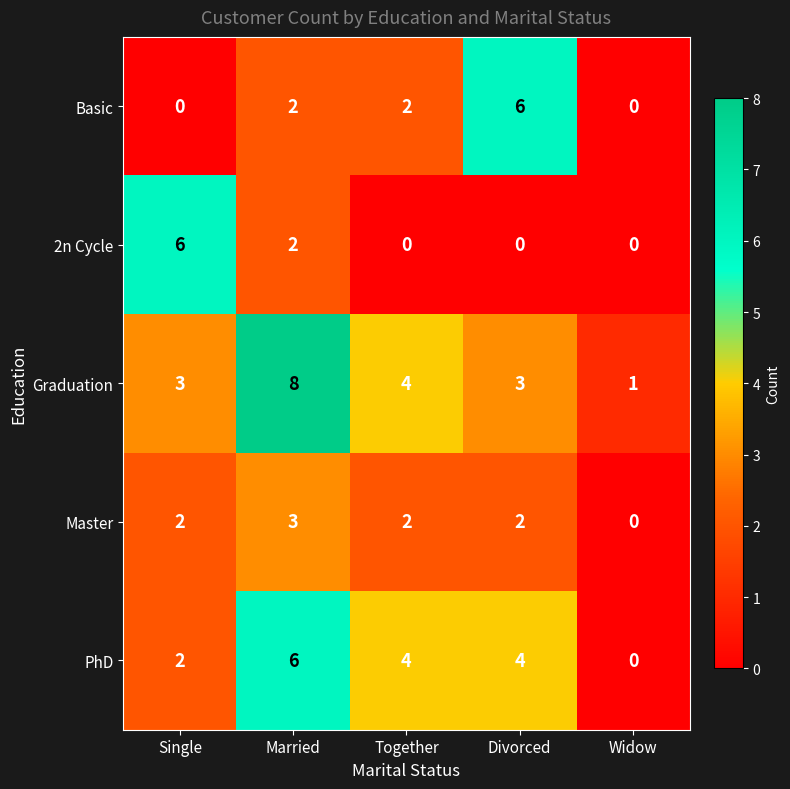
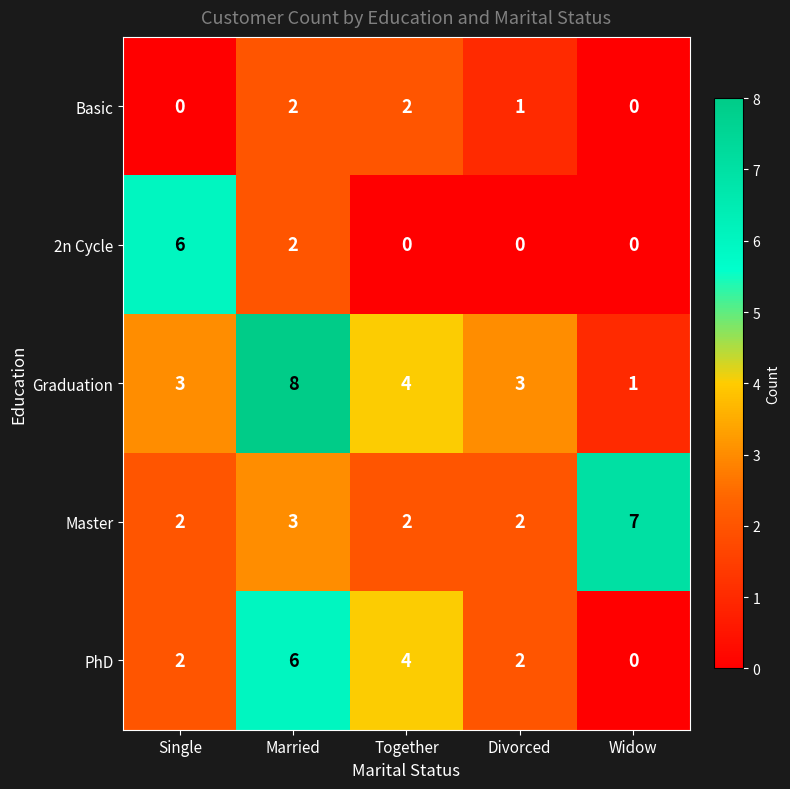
  {
    "Basic": {
      "Single": 0,
      "Married": 2,
      "Together": 2,
-     "Divorced": 6,
+     "Divorced": 1,
      "Widow": 0
    },
    "2n Cycle": {
      "Single": 6,
      "Married": 2,
      "Together": 0,
      "Divorced": 0,
      "Widow": 0
    },
    "Graduation": {
      "Single": 3,
      "Married": 8,
      "Together": 4,
      "Divorced": 3,
      "Widow": 1
    },
    "Master": {
      "Single": 2,
      "Married": 3,
      "Together": 2,
      "Divorced": 2,
-     "Widow": 0
+     "Widow": 7
    },
    "PhD": {
      "Single": 2,
      "Married": 6,
      "Together": 4,
-     "Divorced": 4,
+     "Divorced": 2,
      "Widow": 0
    }
  }
